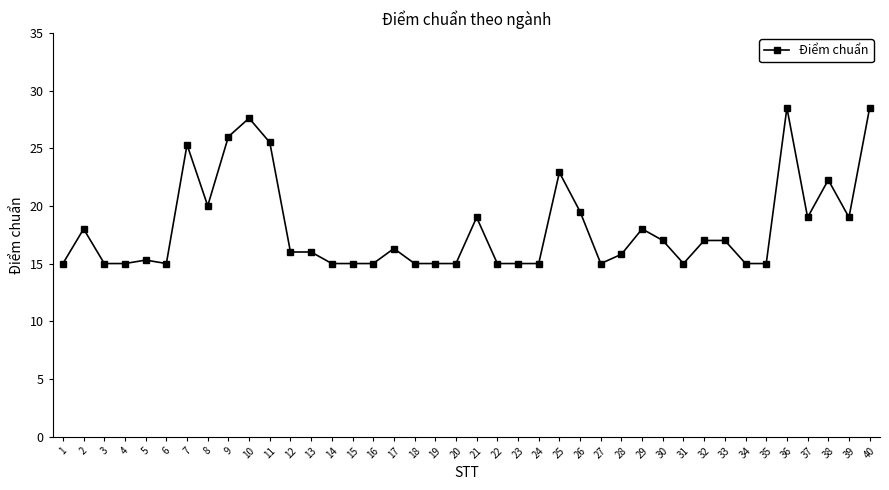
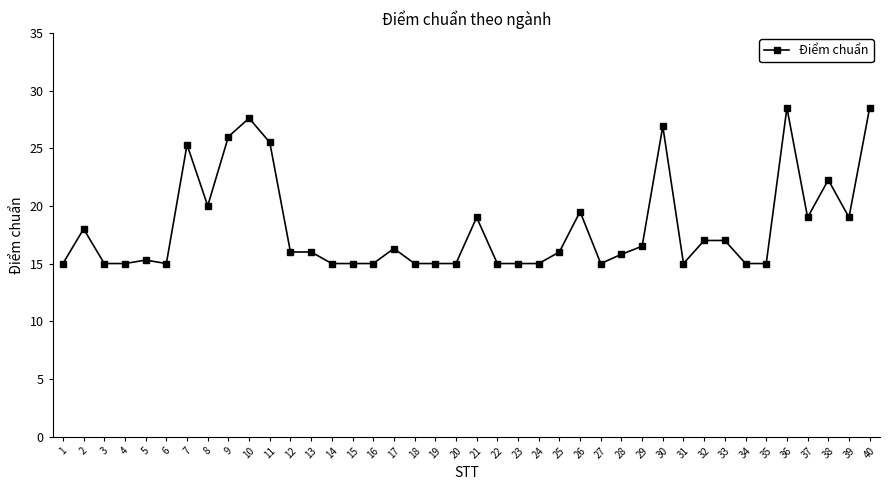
  {
    "1": 15.0,
    "2": 18.0,
    "3": 15.0,
    "4": 15.0,
    "5": 15.3,
    "6": 15.0,
    "7": 25.3,
    "8": 20.0,
    "9": 26.0,
    "10": 27.6,
    "11": 25.5,
    "12": 16.0,
    "13": 16.0,
    "14": 15.0,
    "15": 15.0,
    "16": 15.0,
    "17": 16.3,
    "18": 15.0,
    "19": 15.0,
    "20": 15.0,
    "21": 19.0,
    "22": 15.0,
    "23": 15.0,
    "24": 15.0,
-   "25": 22.9,
+   "25": 16.0,
    "26": 19.5,
    "27": 15.0,
    "28": 15.8,
-   "29": 18.0,
-   "30": 17.0,
+   "29": 16.5,
+   "30": 26.9,
    "31": 15.0,
    "32": 17.0,
    "33": 17.0,
    "34": 15.0,
    "35": 15.0,
    "36": 28.5,
    "37": 19.0,
    "38": 22.3,
    "39": 19.0,
    "40": 28.5
  }
